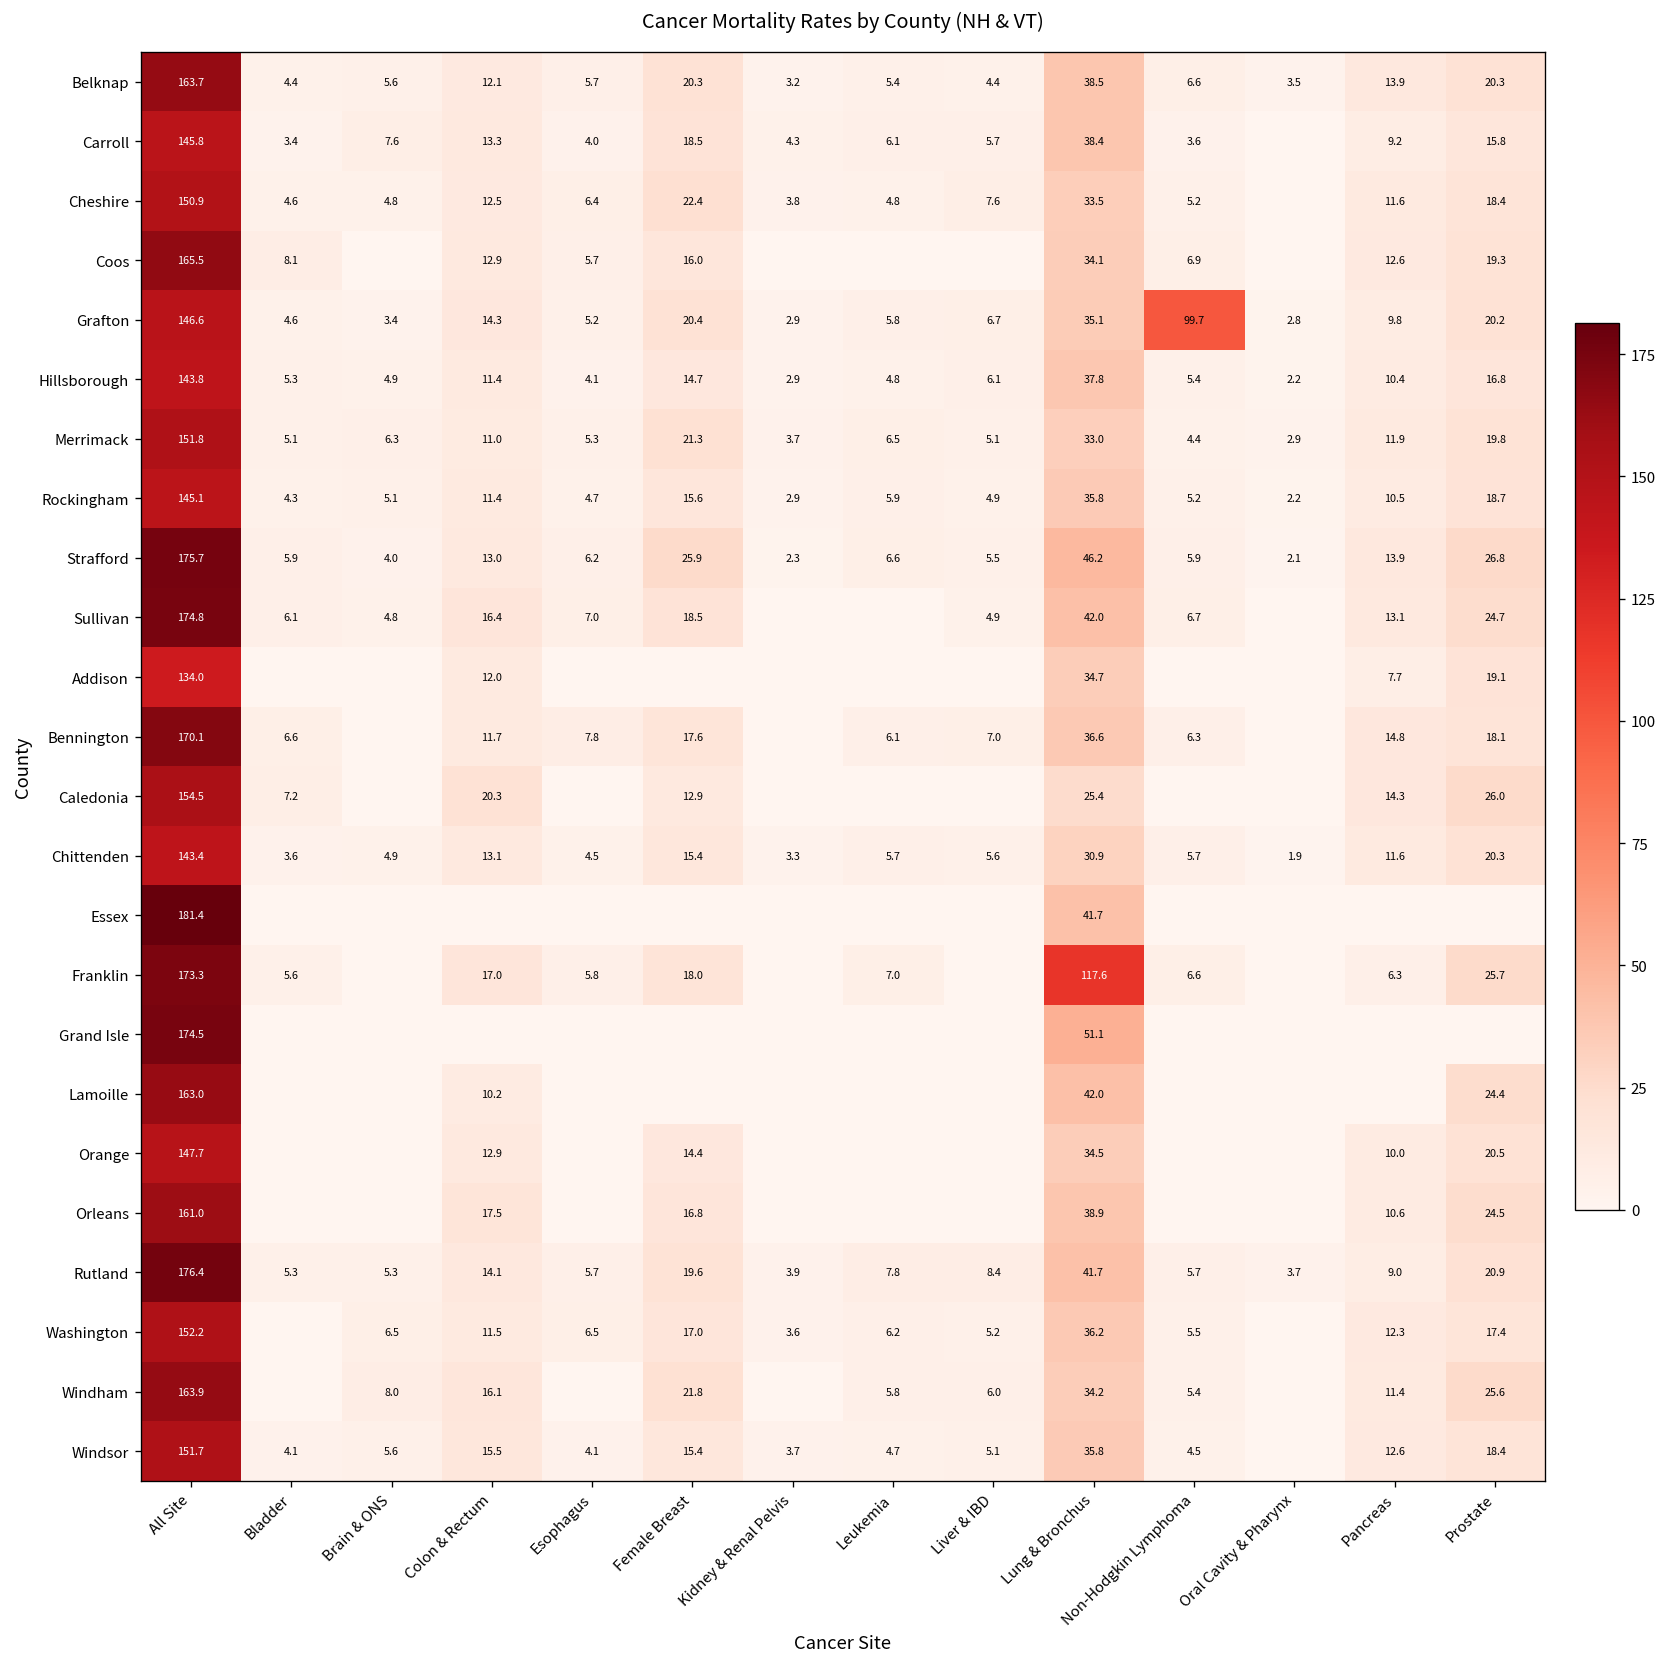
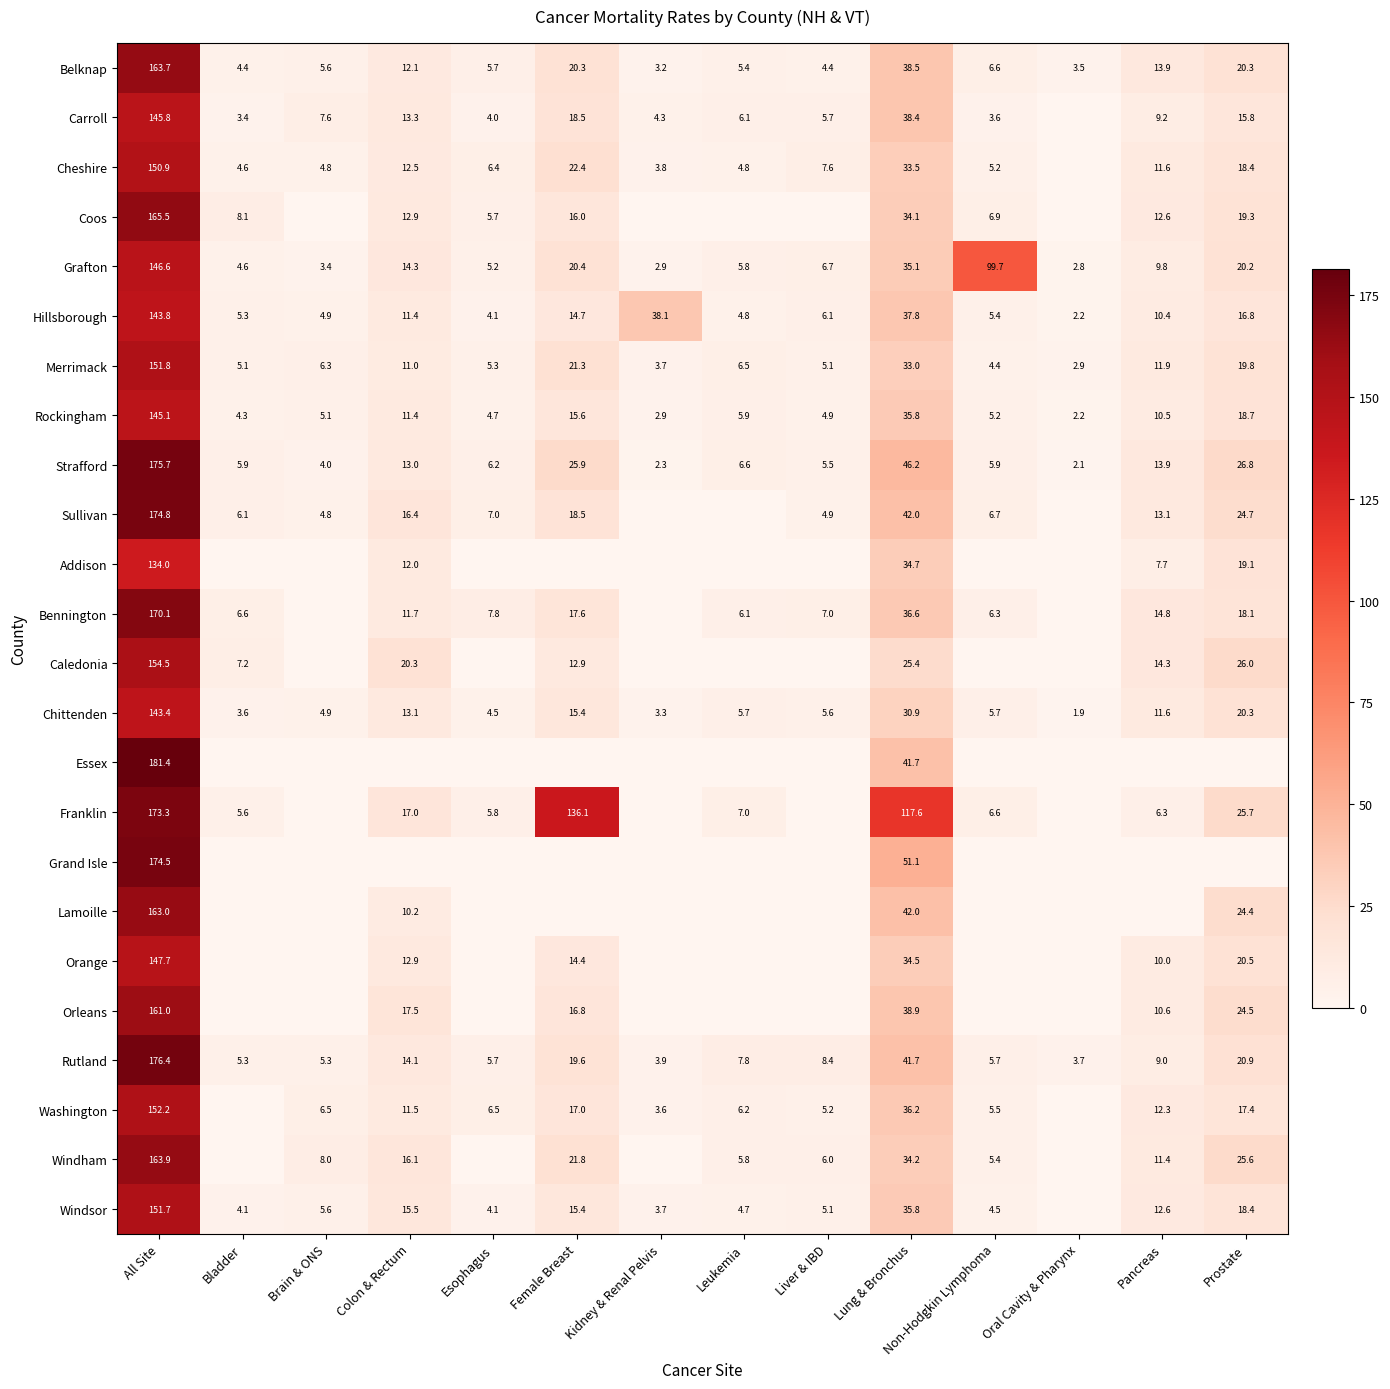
  {
    "Hillsborough": {
      "All Site": 143.8,
      "Bladder": 5.3,
      "Brain & ONS": 4.9,
      "Colon & Rectum": 11.4,
      "Esophagus": 4.1,
      "Female Breast": 14.7,
-     "Kidney & Renal Pelvis": 2.9,
+     "Kidney & Renal Pelvis": 38.1,
      "Leukemia": 4.8,
      "Liver & IBD": 6.1,
      "Lung & Bronchus": 37.8,
      "Non-Hodgkin Lymphoma": 5.4,
      "Oral Cavity & Pharynx": 2.2,
      "Pancreas": 10.4,
      "Prostate": 16.8
    },
    "Franklin": {
      "All Site": 173.3,
      "Bladder": 5.6,
      "Colon & Rectum": 17.0,
      "Esophagus": 5.8,
-     "Female Breast": 18.0,
+     "Female Breast": 136.1,
      "Leukemia": 7.0,
      "Lung & Bronchus": 117.6,
      "Non-Hodgkin Lymphoma": 6.6,
      "Pancreas": 6.3,
      "Prostate": 25.7
    }
  }
